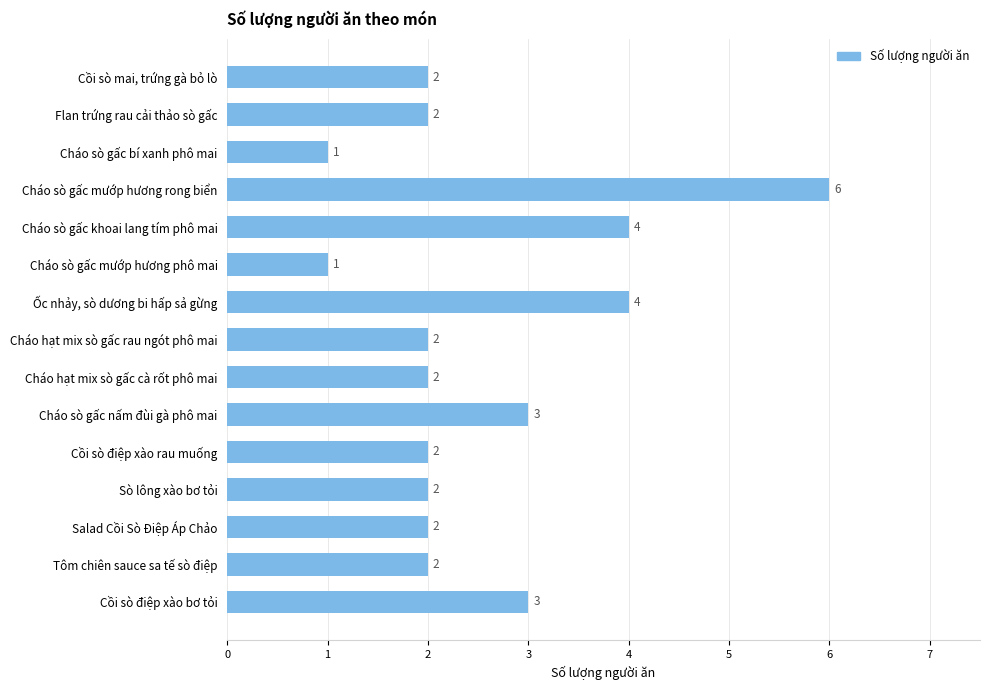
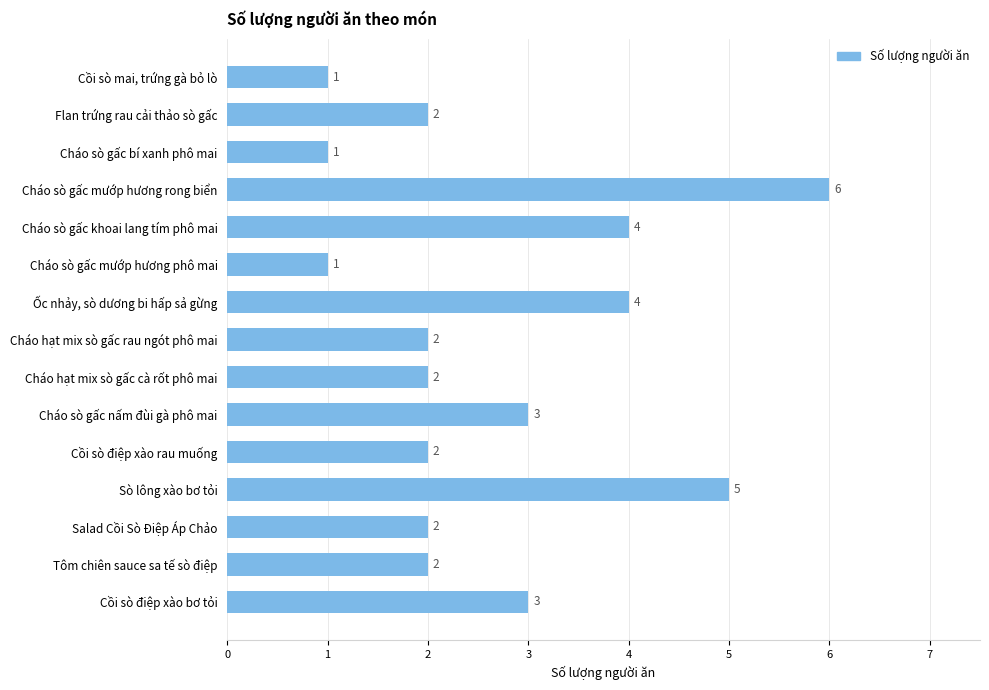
  {
-   "Cồi sò mai, trứng gà bỏ lò": 2,
+   "Cồi sò mai, trứng gà bỏ lò": 1,
    "Flan trứng rau cải thảo sò gấc": 2,
    "Cháo sò gấc bí xanh phô mai": 1,
    "Cháo sò gấc mướp hương rong biển": 6,
    "Cháo sò gấc khoai lang tím phô mai": 4,
    "Cháo sò gấc mướp hương phô mai": 1,
    "Ốc nhảy, sò dương bi hấp sả gừng": 4,
    "Cháo hạt mix sò gấc rau ngót phô mai": 2,
    "Cháo hạt mix sò gấc cà rốt phô mai": 2,
    "Cháo sò gấc nấm đùi gà phô mai": 3,
    "Cồi sò điệp xào rau muống": 2,
-   "Sò lông xào bơ tỏi": 2,
+   "Sò lông xào bơ tỏi": 5,
    "Salad Cồi Sò Điệp Áp Chảo": 2,
    "Tôm chiên sauce sa tế sò điệp": 2,
    "Cồi sò điệp xào bơ tỏi": 3
  }
